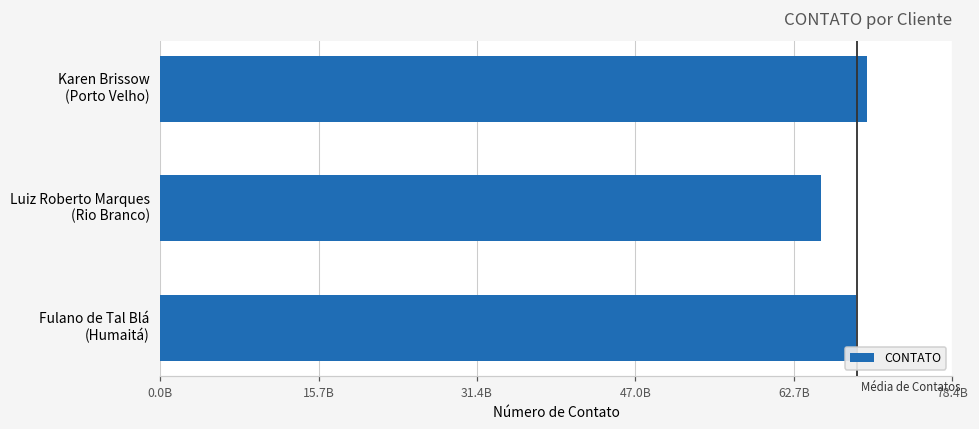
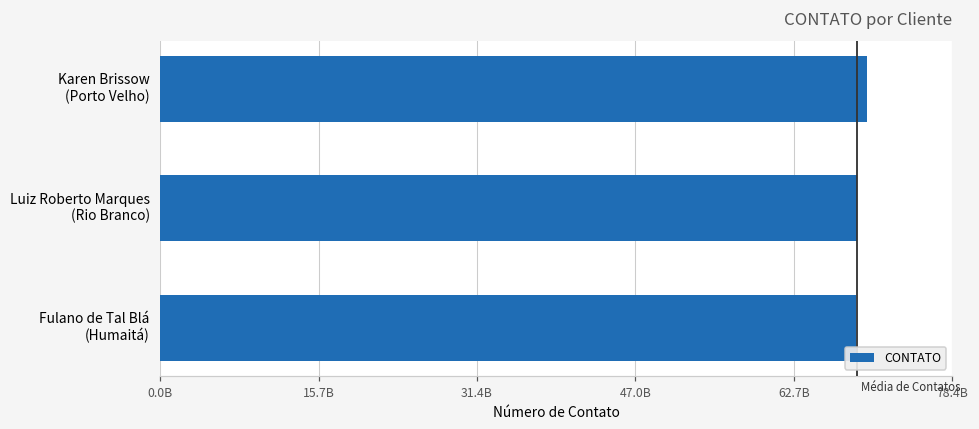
  {
    "Karen Brissow (Porto Velho)": 70000000000,
-   "Luiz Roberto Marques (Rio Branco)": 65000000000,
+   "Luiz Roberto Marques (Rio Branco)": 69000000000,
    "Fulano de Tal Blá (Humaitá)": 69000000000
  }
